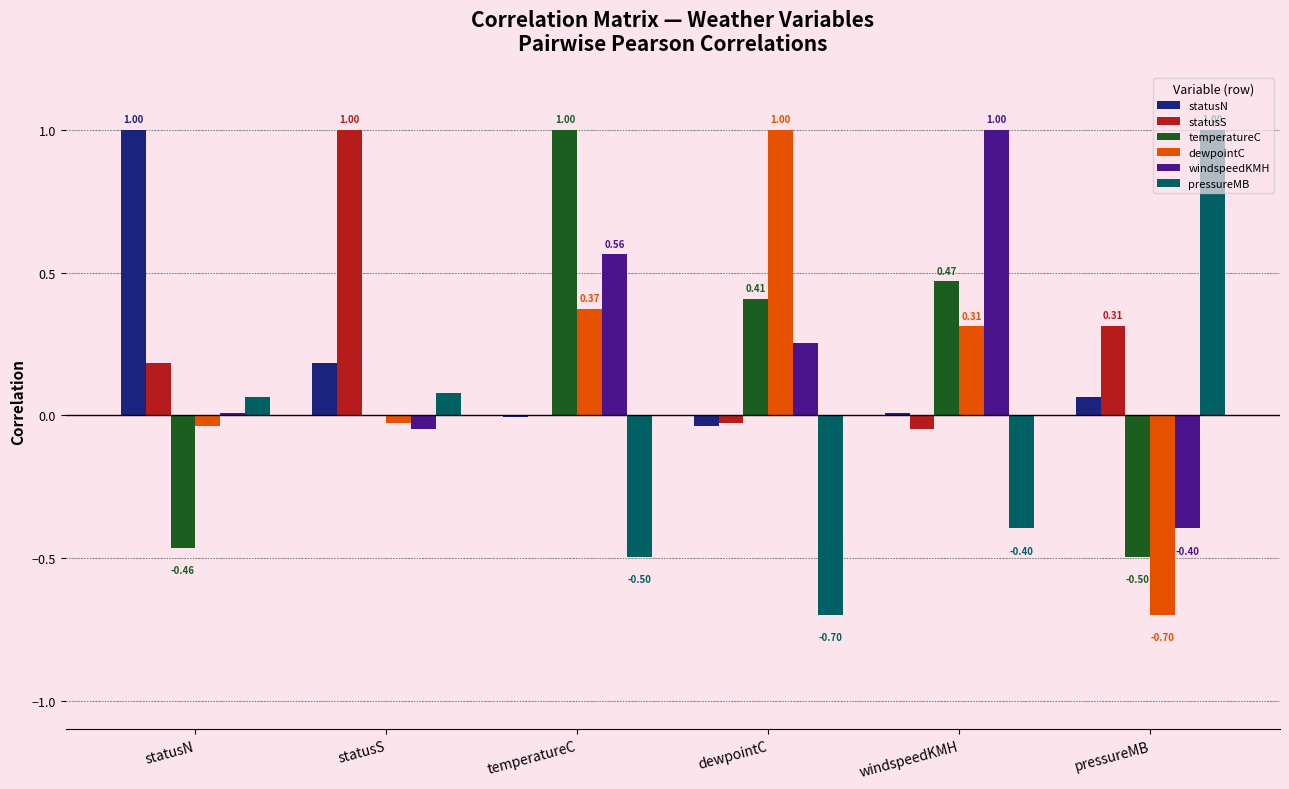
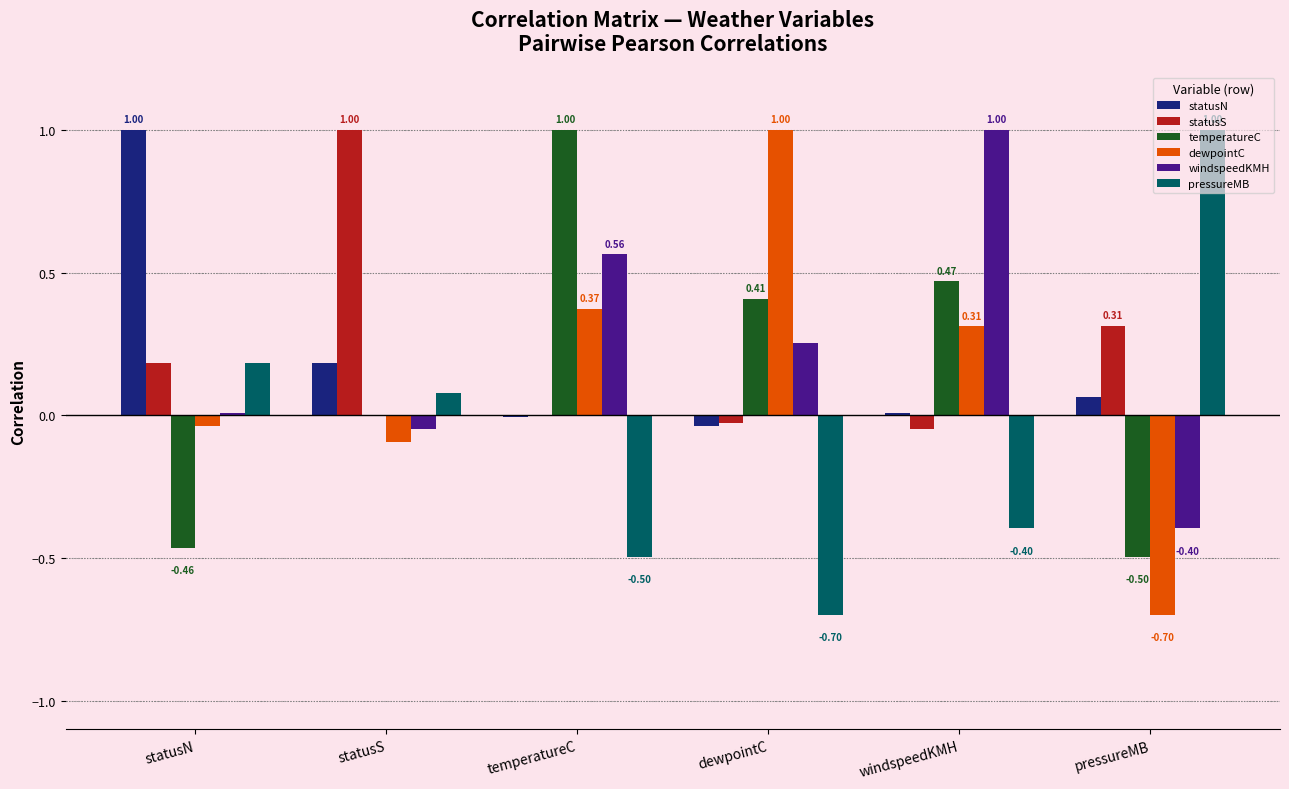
  {
    "statusS": {
      "statusS": 1.00,
      "pressureMB": 0.31
    },
    "temperatureC": {
      "statusN": -0.46,
      "temperatureC": 1.00,
      "dewpointC": 0.41,
      "windspeedKMH": 0.47,
      "pressureMB": -0.50
    },
    "dewpointC": {
      "statusN": -0.04,
-     "statusS": -0.03
+     "statusS": -0.09
    },
    "pressureMB": {
-     "statusN": 0.07,
+     "statusN": 0.18,
      "statusS": 0.08
    }
  }
